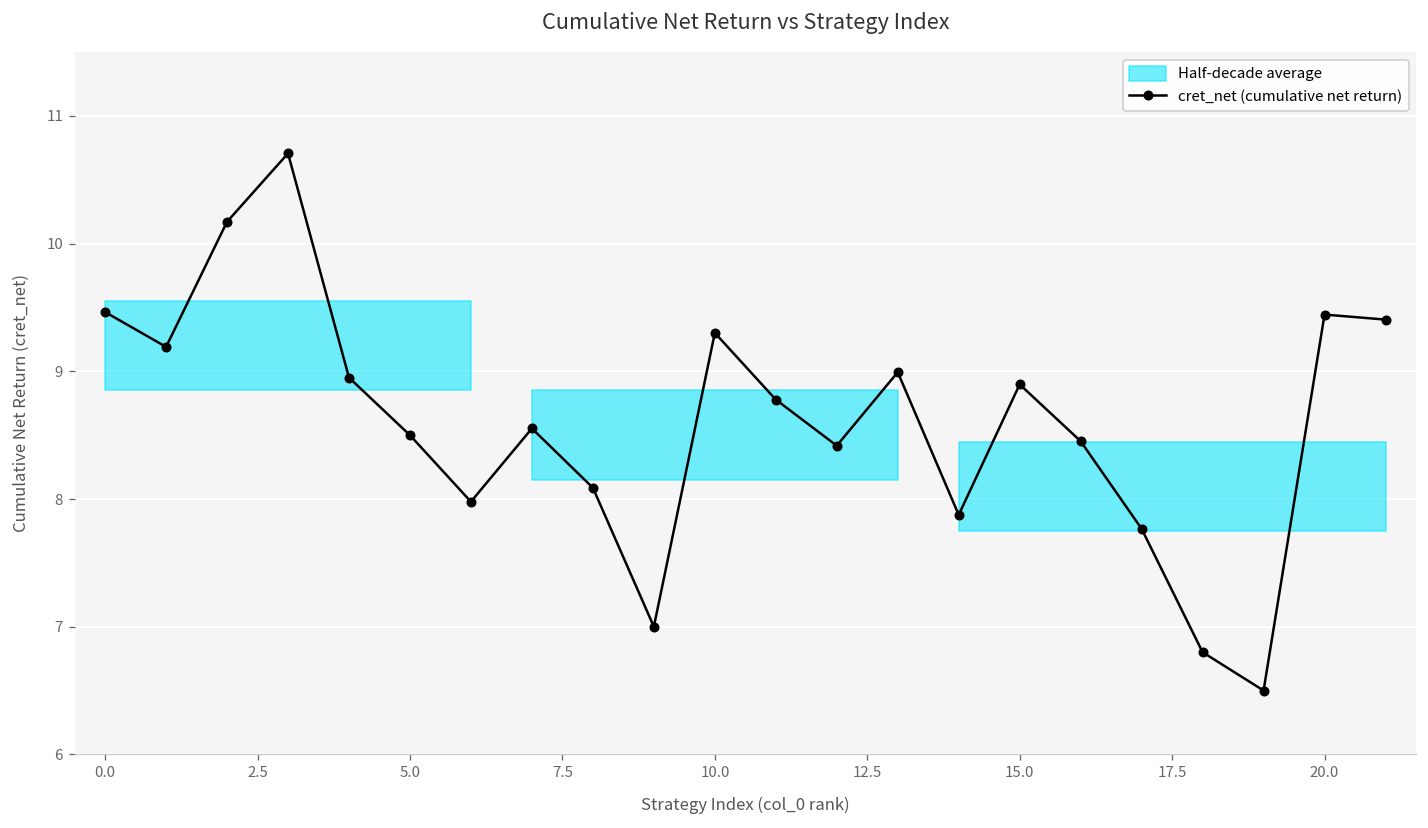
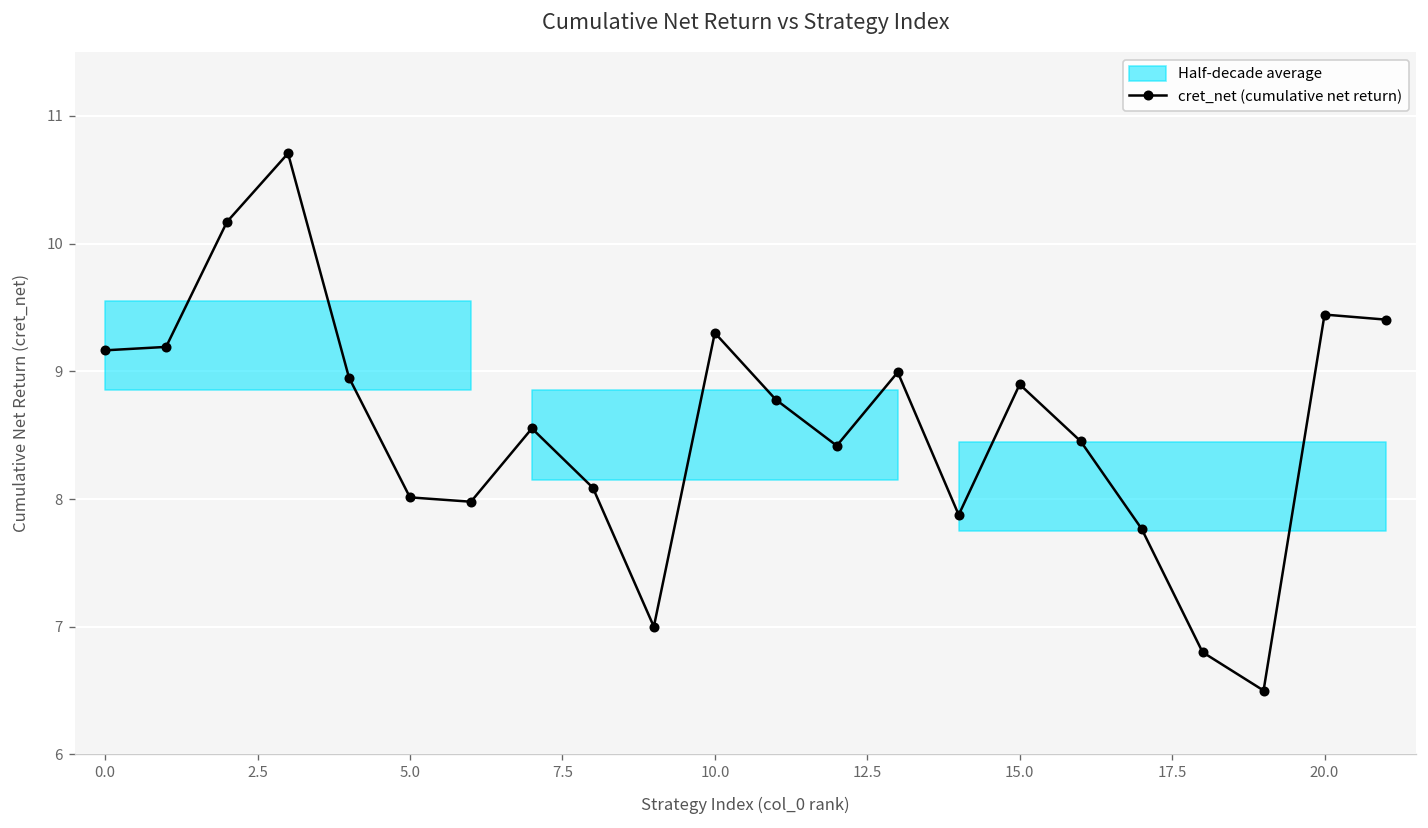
  {
    "cret_net (cumulative net return)": {
-     "0.0": 9.46,
-     "5.0": 8.50,
+     "0.0": 9.16,
+     "5.0": 8.01,
      "10.0": 9.30,
      "15.0": 8.90,
      "20.0": 9.44
    }
  }
